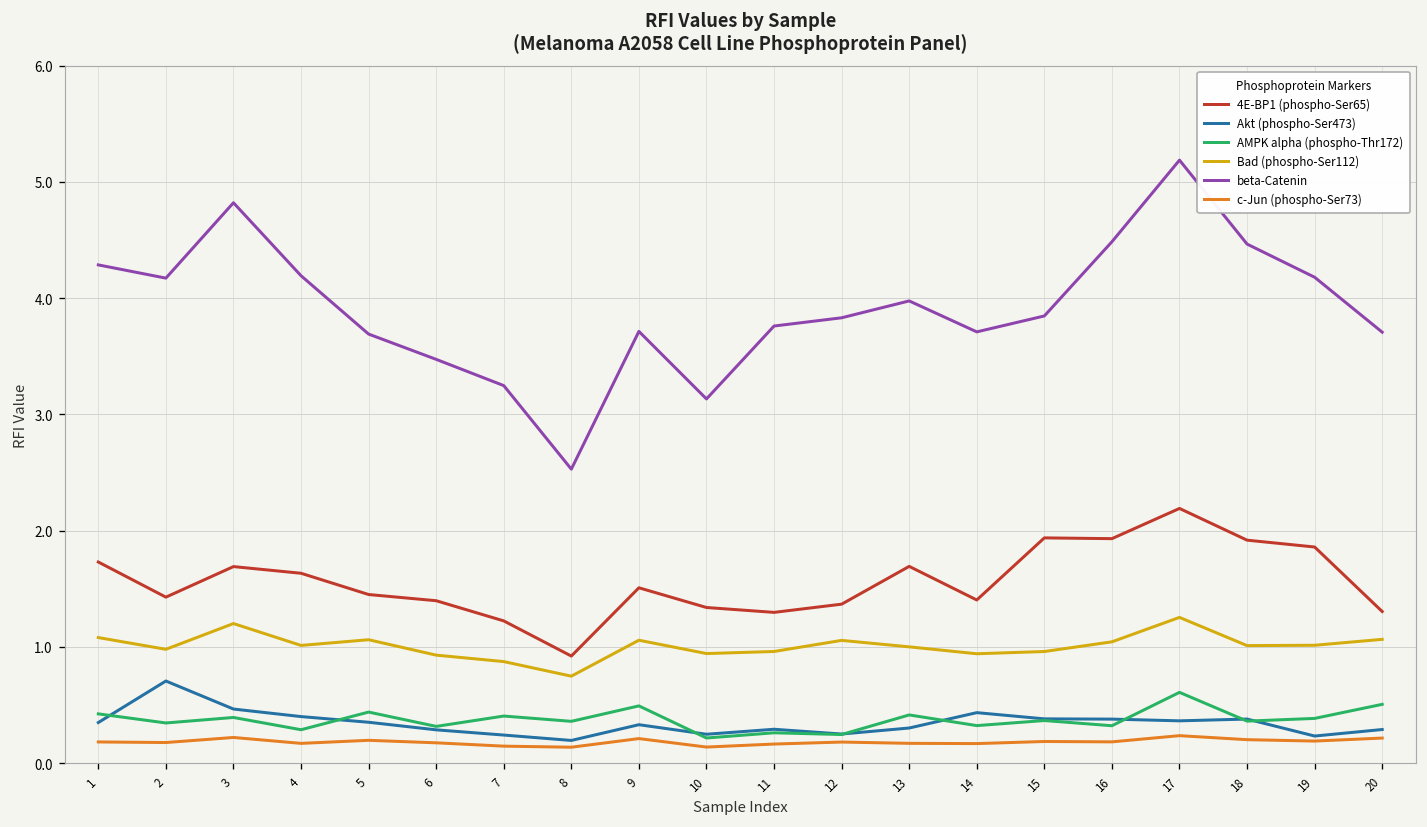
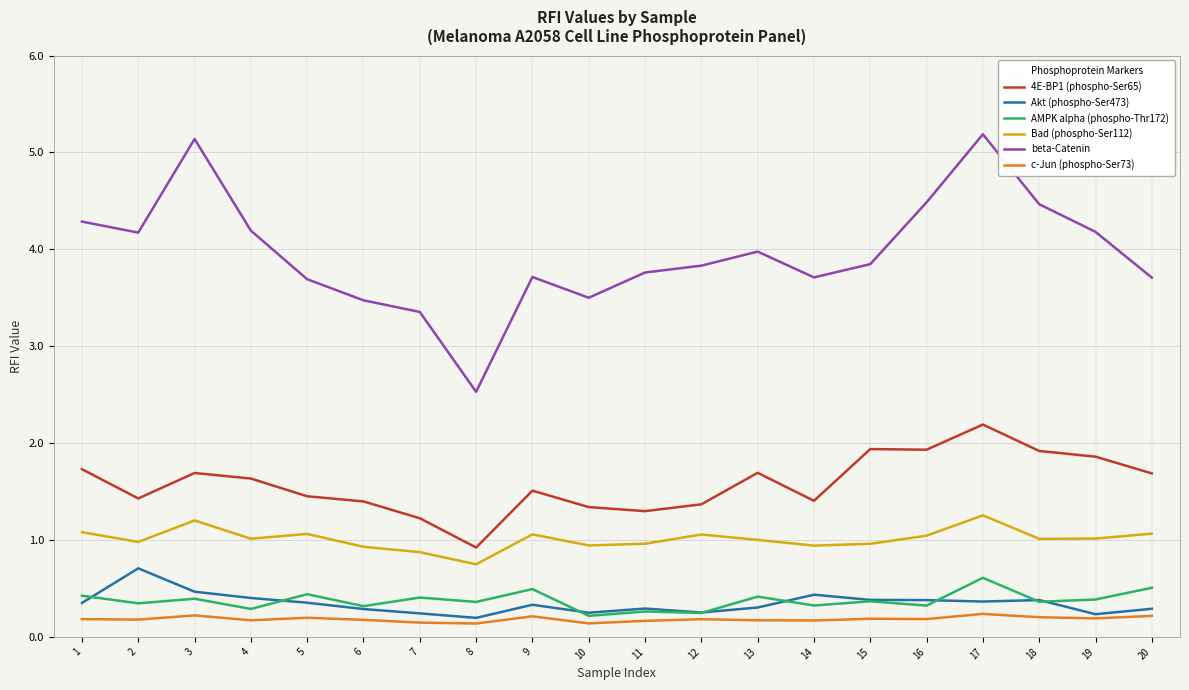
  {
    "4E-BP1 (phospho-Ser65)": {
      "1": 1.7,
      "2": 1.4,
      "3": 1.7,
      "4": 1.6,
      "5": 1.5,
      "6": 1.4,
      "7": 1.2,
      "8": 0.9,
      "9": 1.5,
      "10": 1.3,
      "11": 1.3,
      "12": 1.4,
      "13": 1.7,
      "14": 1.4,
      "15": 1.9,
      "16": 1.9,
      "17": 2.2,
      "18": 1.9,
      "19": 1.9,
-     "20": 1.3
+     "20": 1.7
    },
    "Akt (phospho-Ser473)": {
      "1": 0.4,
      "2": 0.7,
      "3": 0.5,
      "4": 0.4,
      "5": 0.4,
      "6": 0.3,
      "7": 0.2,
      "8": 0.2,
      "9": 0.3,
      "10": 0.2,
      "11": 0.3,
      "13": 0.3,
      "14": 0.4,
      "16": 0.4,
      "17": 0.4,
      "19": 0.2,
      "20": 0.3
    },
    "AMPK alpha (phospho-Thr172)": {
      "1": 0.4,
      "2": 0.3,
      "3": 0.4,
      "4": 0.3,
      "5": 0.4,
      "6": 0.3,
      "7": 0.4,
      "8": 0.4,
      "9": 0.5,
      "10": 0.2,
      "11": 0.3,
      "13": 0.4,
      "14": 0.3,
      "16": 0.3,
      "17": 0.6,
      "19": 0.4,
      "20": 0.5
    },
    "beta-Catenin": {
      "1": 4.3,
      "2": 4.2,
-     "3": 4.8,
+     "3": 5.1,
      "4": 4.2,
      "5": 3.7,
      "6": 3.5,
-     "7": 3.2,
+     "7": 3.4,
      "8": 2.5,
      "9": 3.7,
-     "10": 3.1,
+     "10": 3.5,
      "11": 3.8,
      "12": 3.8,
      "13": 4.0,
      "14": 3.7,
      "15": 3.8,
      "16": 4.5,
      "17": 5.2,
      "18": 4.5,
      "19": 4.2,
      "20": 3.7
    }
  }
